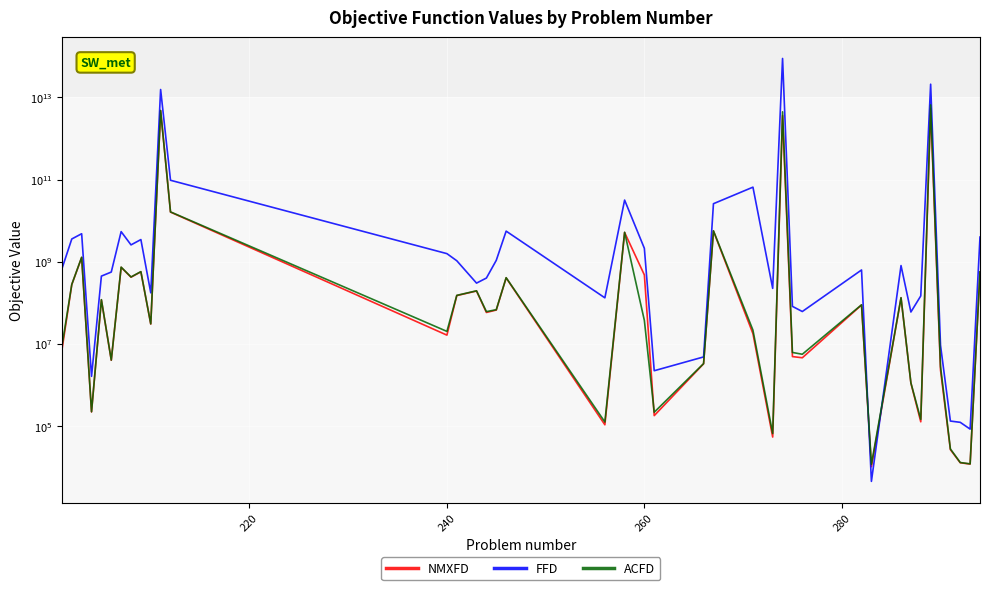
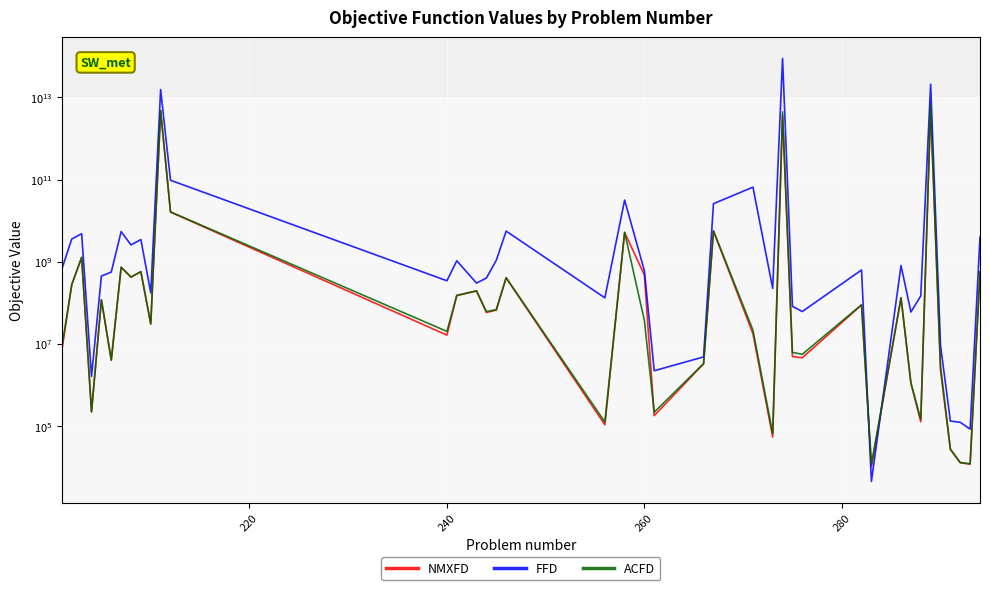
  {
    "NMXFD": {
      "240": 16000000,
      "260": 500000000
    },
    "FFD": {
-     "240": 1600000000,
-     "260": 2000000000
+     "240": 300000000,
+     "260": 600000000
    },
    "ACFD": {
      "240": 20000000,
      "260": 40000000
    }
  }
